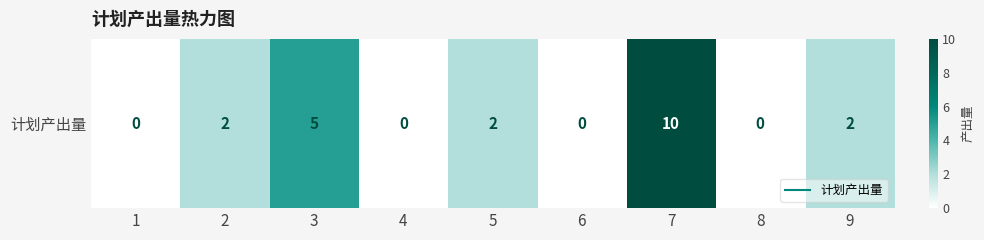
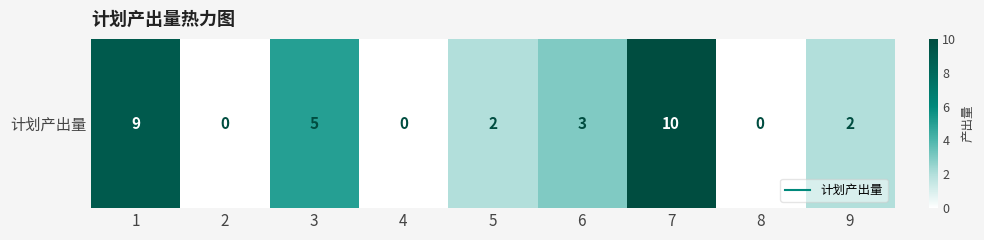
  {
    "计划产出量": {
-     "1": 0,
-     "2": 2,
+     "1": 9,
+     "2": 0,
      "3": 5,
      "4": 0,
      "5": 2,
-     "6": 0,
+     "6": 3,
      "7": 10,
      "8": 0,
      "9": 2
    }
  }
